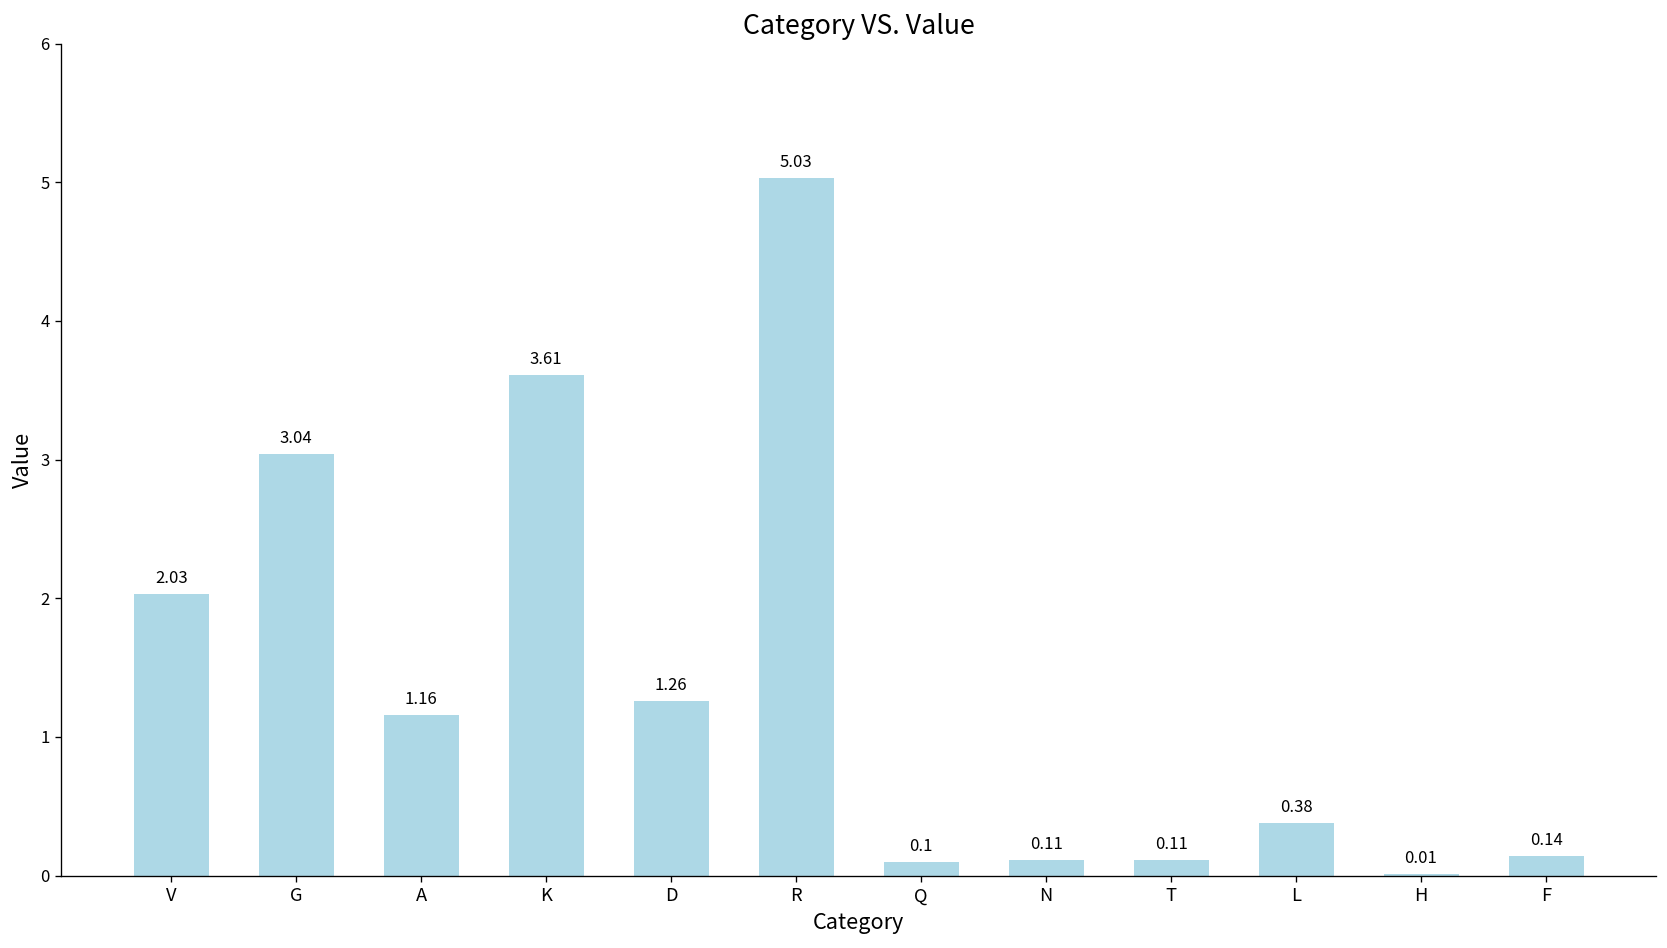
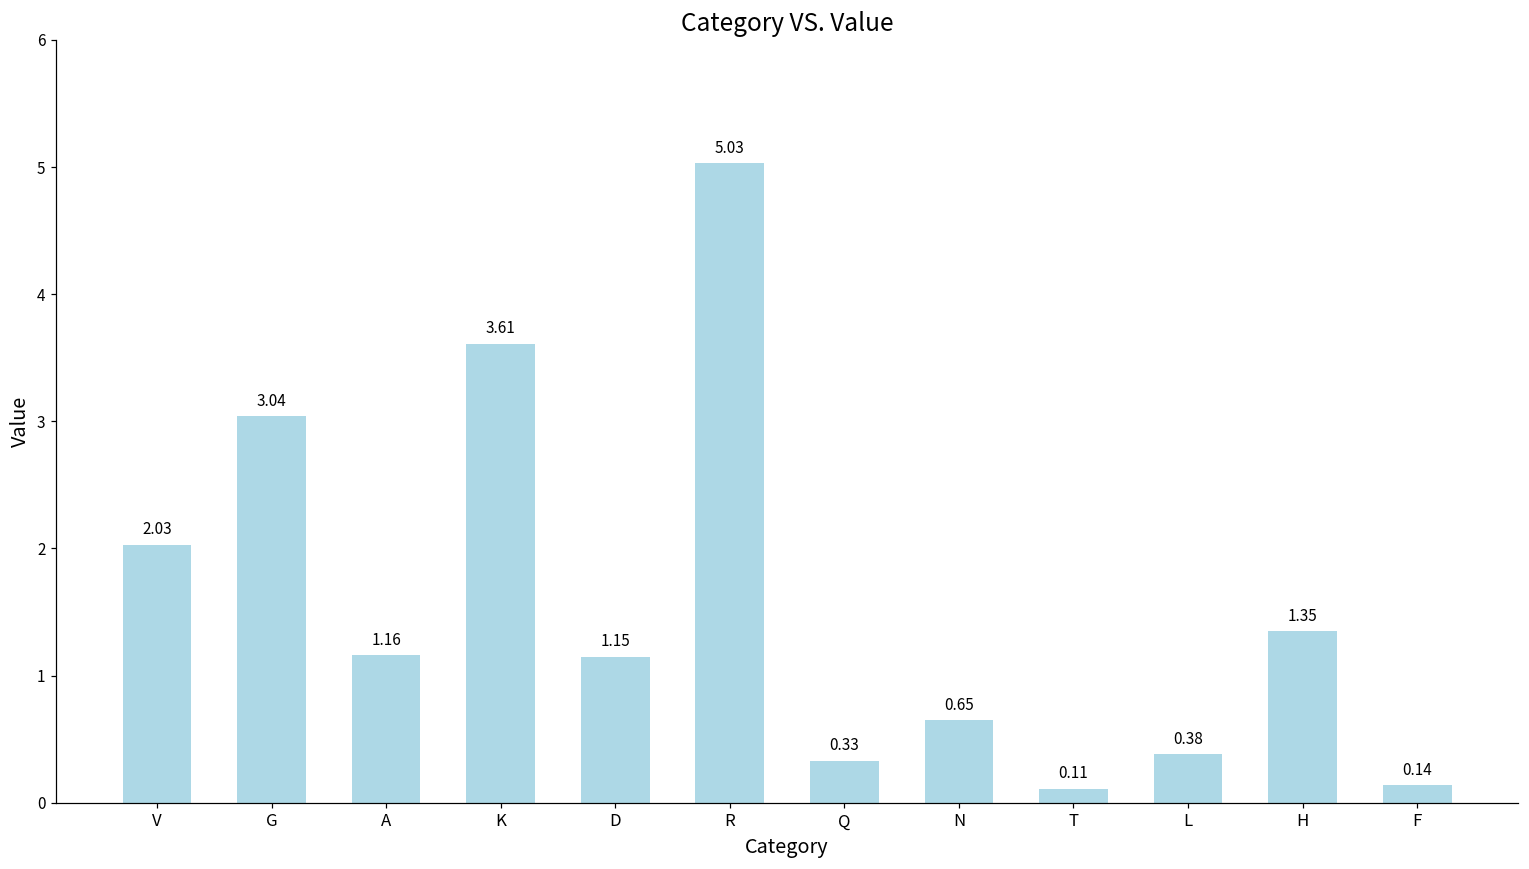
  {
    "V": 2.03,
    "G": 3.04,
    "A": 1.16,
    "K": 3.61,
-   "D": 1.26,
+   "D": 1.15,
    "R": 5.03,
-   "Q": 0.1,
-   "N": 0.11,
+   "Q": 0.33,
+   "N": 0.65,
    "T": 0.11,
    "L": 0.38,
-   "H": 0.01,
+   "H": 1.35,
    "F": 0.14
  }
